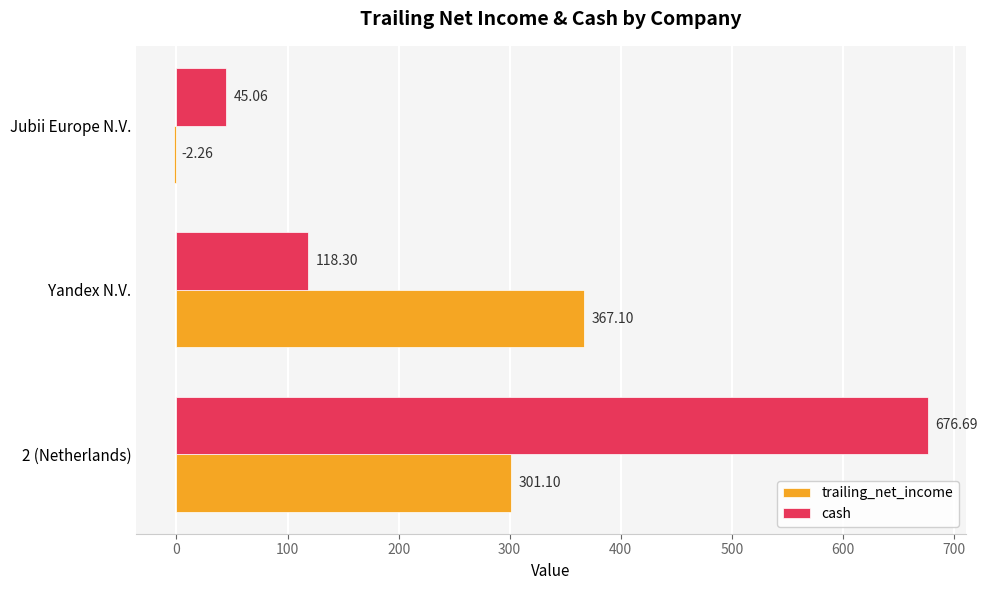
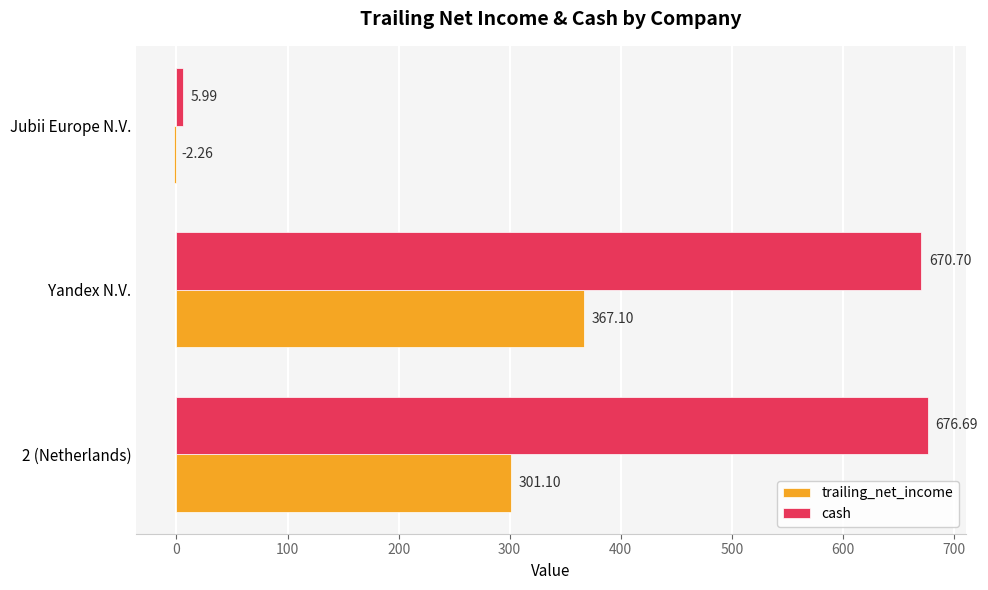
  {
    "trailing_net_income": {
      "Jubii Europe N.V.": -2.26,
      "Yandex N.V.": 367.10,
      "2 (Netherlands)": 301.10
    },
    "cash": {
-     "Jubii Europe N.V.": 45.06,
-     "Yandex N.V.": 118.30,
+     "Jubii Europe N.V.": 5.99,
+     "Yandex N.V.": 670.70,
      "2 (Netherlands)": 676.69
    }
  }
